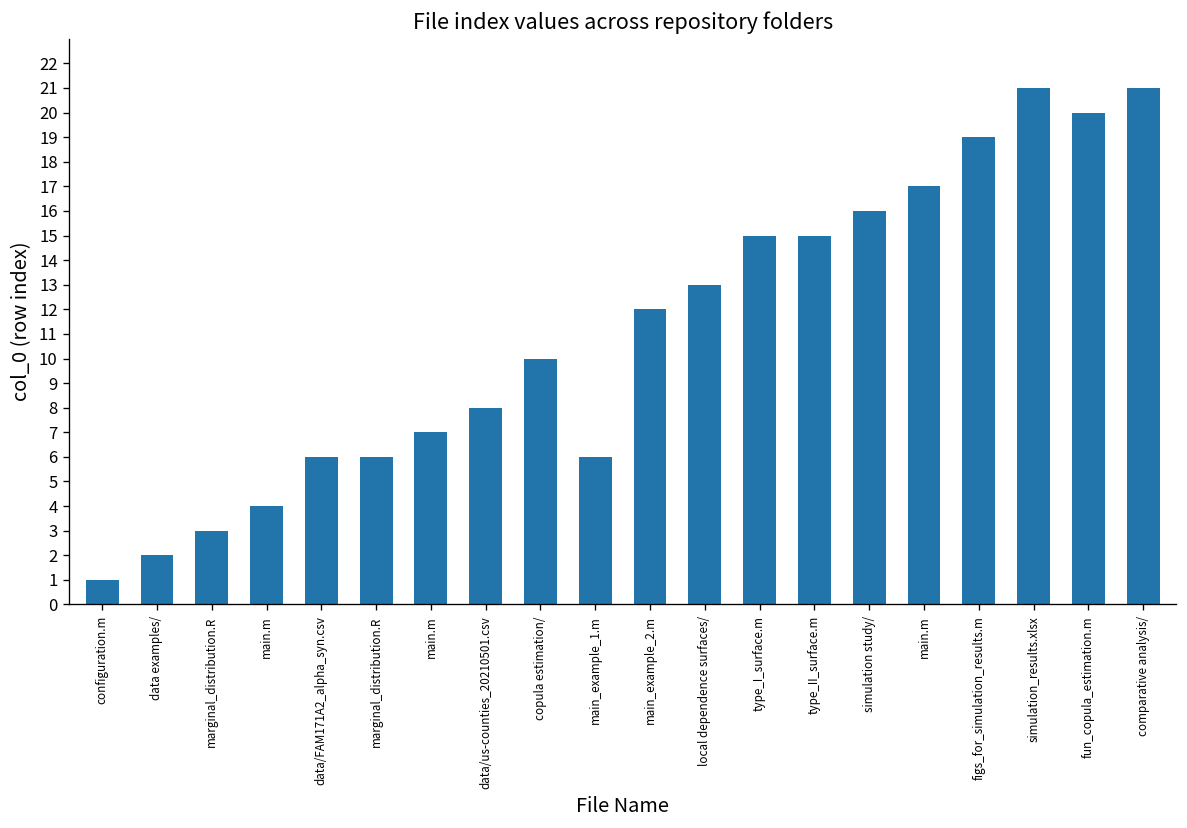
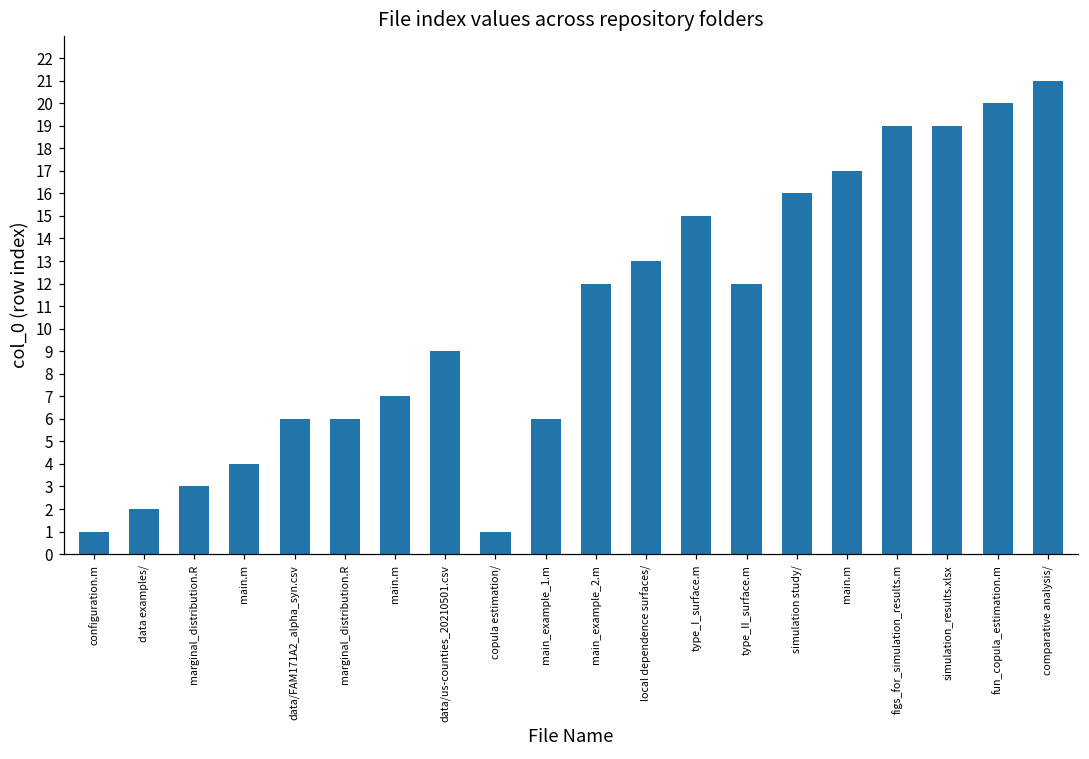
  {
    "configuration.m": 1,
    "data examples/": 2,
    "data/FAM171A2_alpha_syn.csv": 6,
-   "data/us-counties_20210501.csv": 8,
-   "copula estimation/": 10,
+   "data/us-counties_20210501.csv": 9,
+   "copula estimation/": 1,
    "main_example_1.m": 6,
    "main_example_2.m": 12,
    "local dependence surfaces/": 13,
    "type_I_surface.m": 15,
-   "type_II_surface.m": 15,
+   "type_II_surface.m": 12,
    "simulation study/": 16,
    "figs_for_simulation_results.m": 19,
-   "simulation_results.xlsx": 21,
+   "simulation_results.xlsx": 19,
    "fun_copula_estimation.m": 20,
    "comparative analysis/": 21
  }
